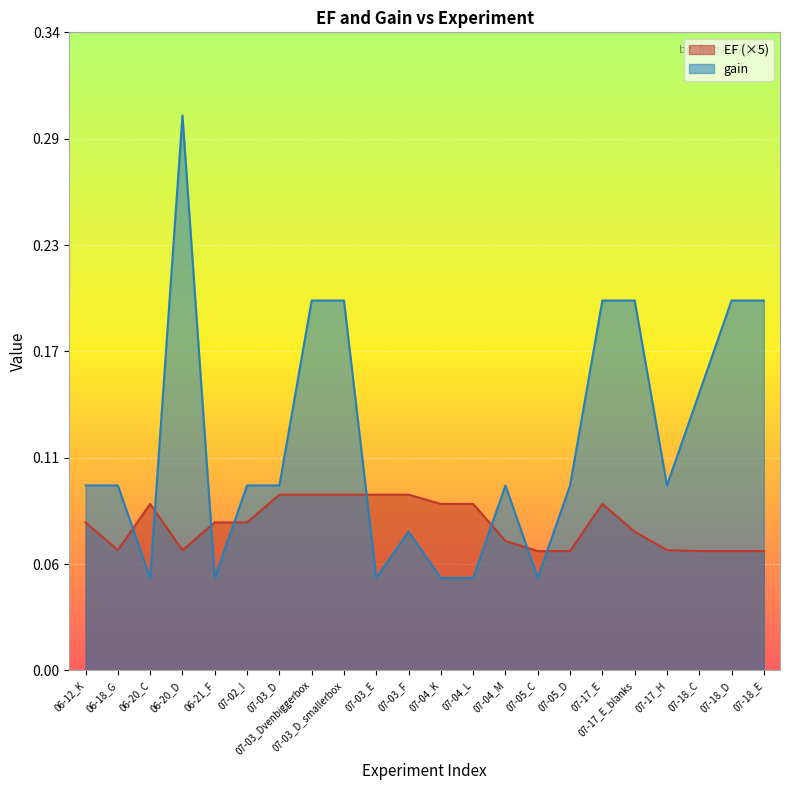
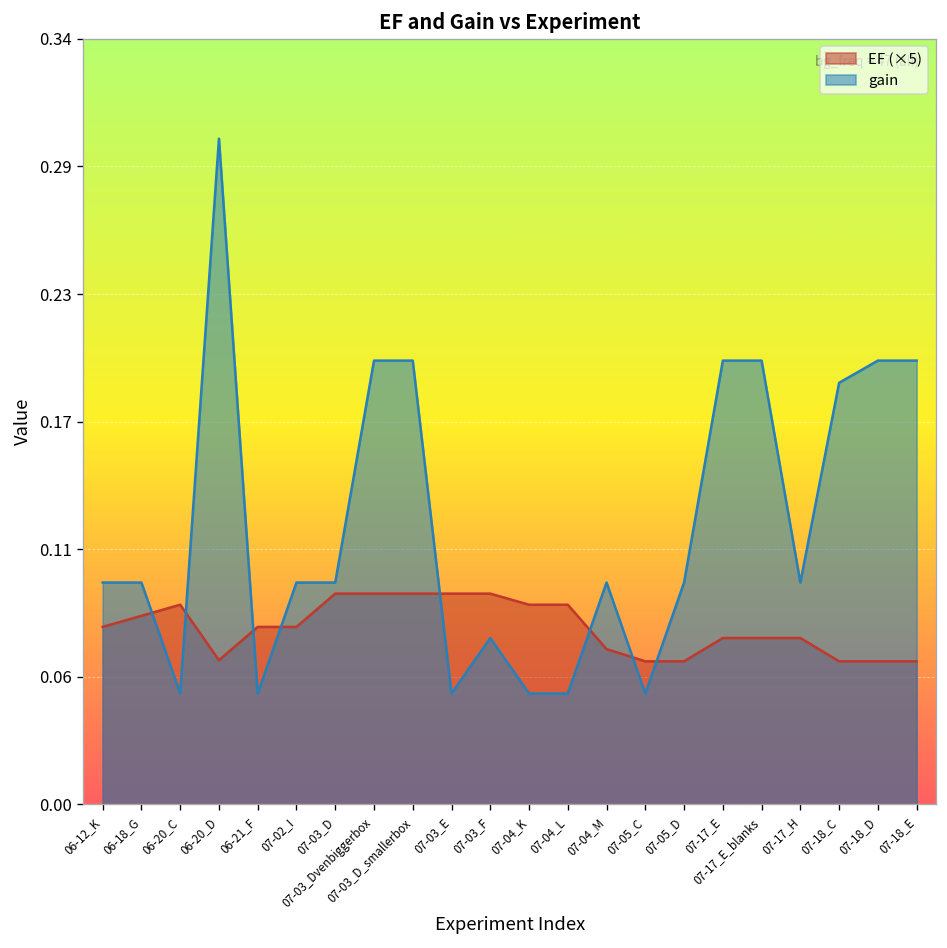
  {
    "EF (×5)": {
      "06-12_K": 0.080,
-     "06-18_G": 0.065,
+     "06-18_G": 0.085,
      "06-20_C": 0.090,
      "06-20_D": 0.065,
      "06-21_F": 0.080,
      "07-02_I": 0.080,
      "07-03_D": 0.095,
      "07-03_Dvenbiggerbox": 0.095,
      "07-03_D_smallerbox": 0.095,
      "07-03_E": 0.095,
      "07-03_F": 0.095,
      "07-04_K": 0.090,
      "07-04_L": 0.090,
      "07-04_M": 0.070,
      "07-05_C": 0.065,
      "07-05_D": 0.065,
-     "07-17_E": 0.090,
+     "07-17_E": 0.075,
      "07-17_E_blanks": 0.075,
-     "07-17_H": 0.065,
+     "07-17_H": 0.075,
      "07-18_C": 0.065,
      "07-18_D": 0.065,
      "07-18_E": 0.065
    },
    "gain": {
      "06-12_K": 0.10,
      "06-18_G": 0.10,
      "06-20_C": 0.05,
      "06-20_D": 0.30,
      "06-21_F": 0.05,
      "07-02_I": 0.10,
      "07-03_D": 0.10,
      "07-03_Dvenbiggerbox": 0.20,
      "07-03_D_smallerbox": 0.20,
      "07-03_E": 0.05,
      "07-03_F": 0.075,
      "07-04_K": 0.05,
      "07-04_L": 0.05,
      "07-04_M": 0.10,
      "07-05_C": 0.05,
      "07-05_D": 0.10,
      "07-17_E": 0.20,
      "07-17_E_blanks": 0.20,
      "07-17_H": 0.10,
-     "07-18_C": 0.15,
+     "07-18_C": 0.19,
      "07-18_D": 0.20,
      "07-18_E": 0.20
    }
  }
